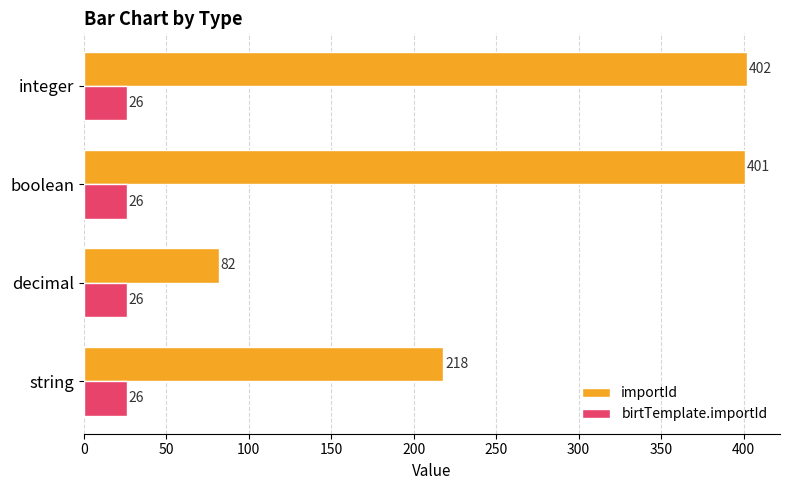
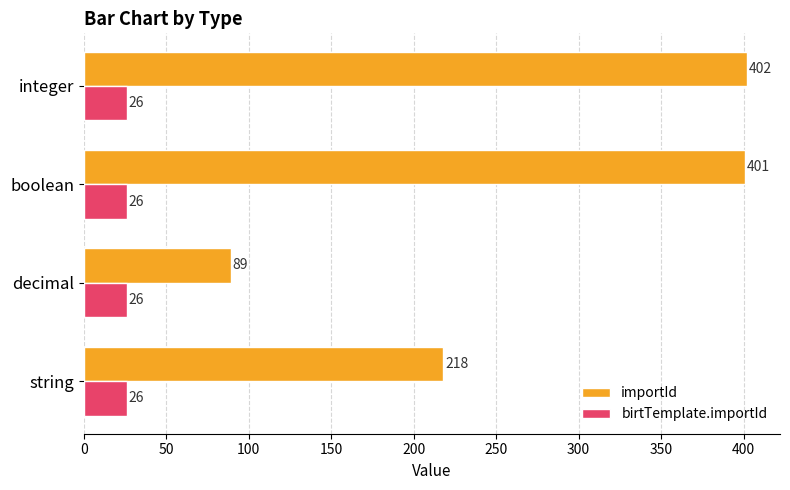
  {
    "importId": {
      "integer": 402,
      "boolean": 401,
-     "decimal": 82,
+     "decimal": 89,
      "string": 218
    },
    "birtTemplate.importId": {
      "integer": 26,
      "boolean": 26,
      "decimal": 26,
      "string": 26
    }
  }
